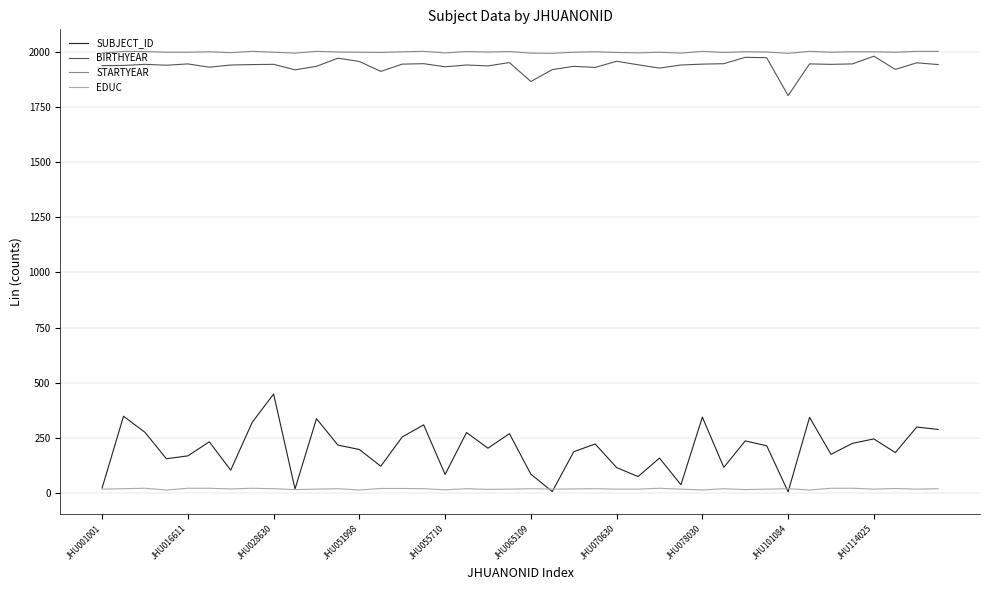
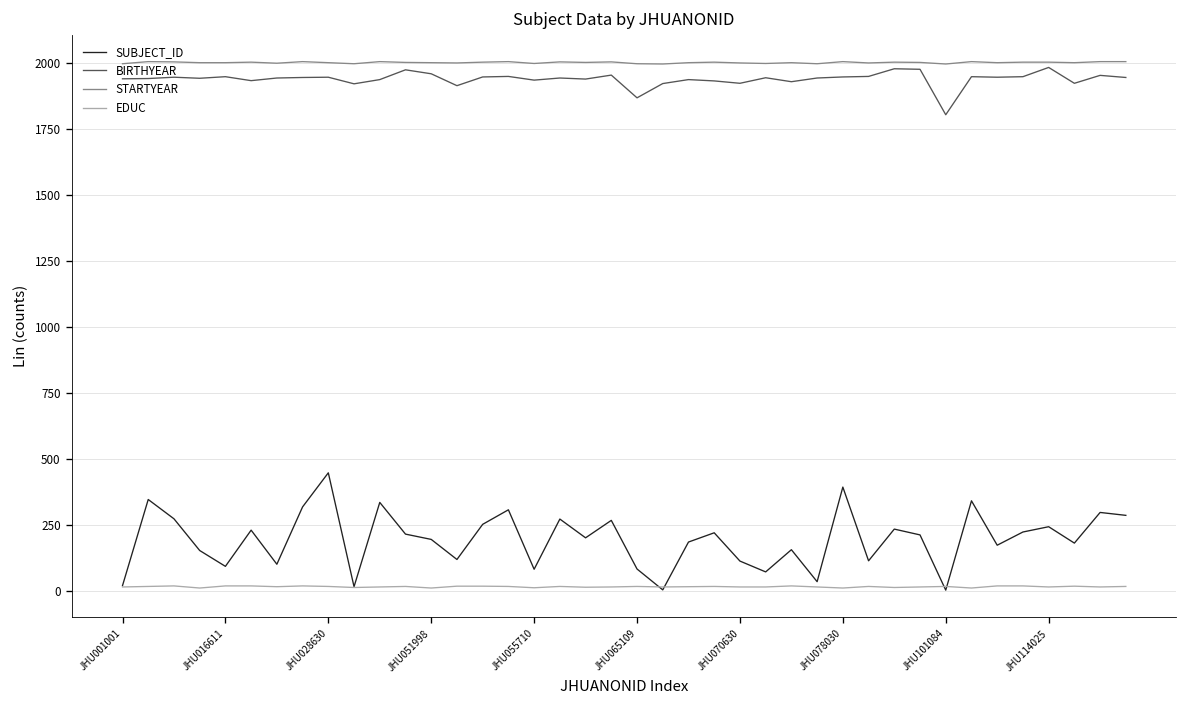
  {
    "SUBJECT_ID": {
-     "JHU016611": 170,
+     "JHU016611": 90,
      "JHU028630": 450,
      "JHU051998": 200,
      "JHU055710": 80,
      "JHU065109": 80,
      "JHU070630": 110,
-     "JHU078030": 340,
+     "JHU078030": 390,
      "JHU101084": 0,
      "JHU114025": 240
    },
    "BIRTHYEAR": {
      "JHU001001": 1940,
      "JHU016611": 1950,
      "JHU028630": 1950,
      "JHU051998": 1960,
      "JHU055710": 1930,
      "JHU065109": 1870,
-     "JHU070630": 1960,
+     "JHU070630": 1920,
      "JHU078030": 1950,
      "JHU101084": 1800,
      "JHU114025": 1980
    }
  }
